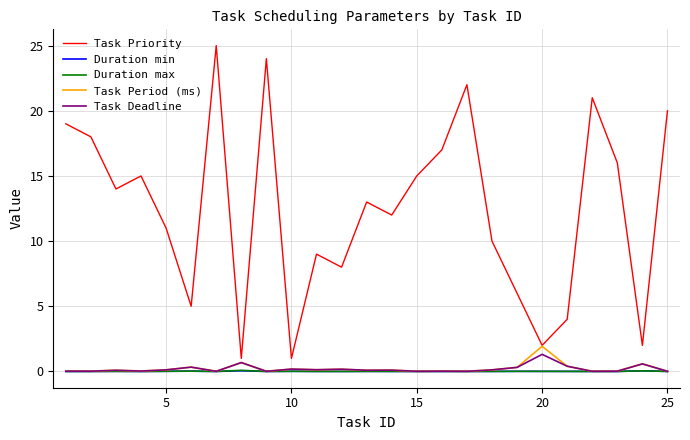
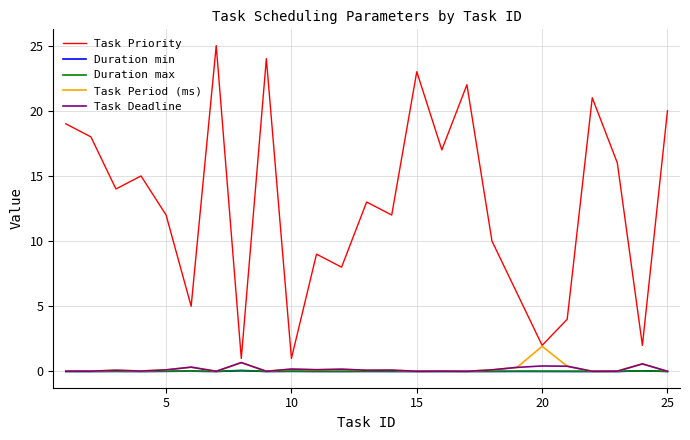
  {
    "Task Priority": {
-     "5": 11,
+     "5": 12,
      "10": 1,
-     "15": 15,
+     "15": 23,
      "25": 20
    },
    "Task Deadline": {
-     "20": 1.3
+     "20": 0.4
    }
  }
